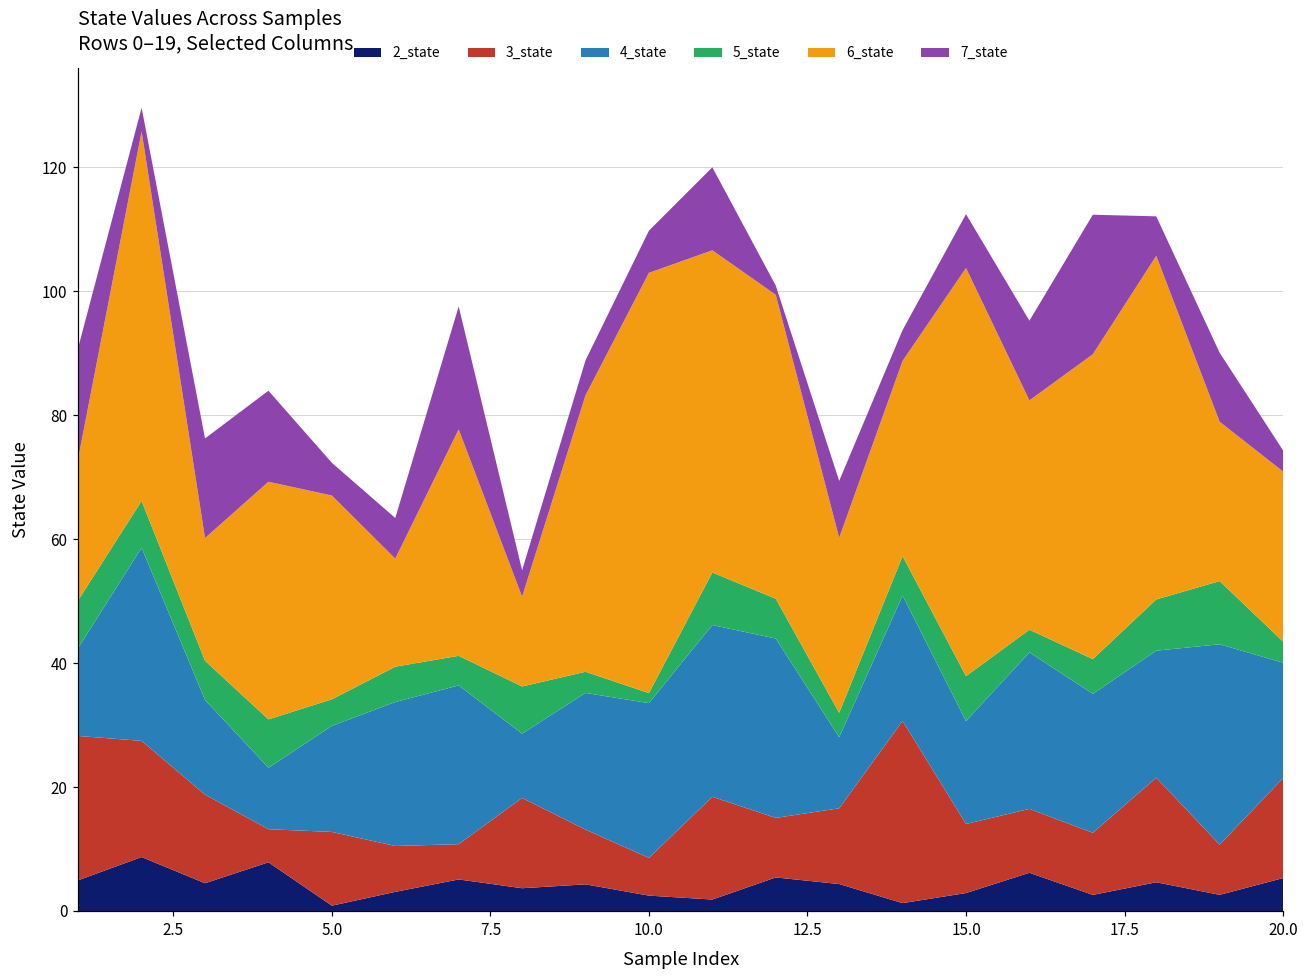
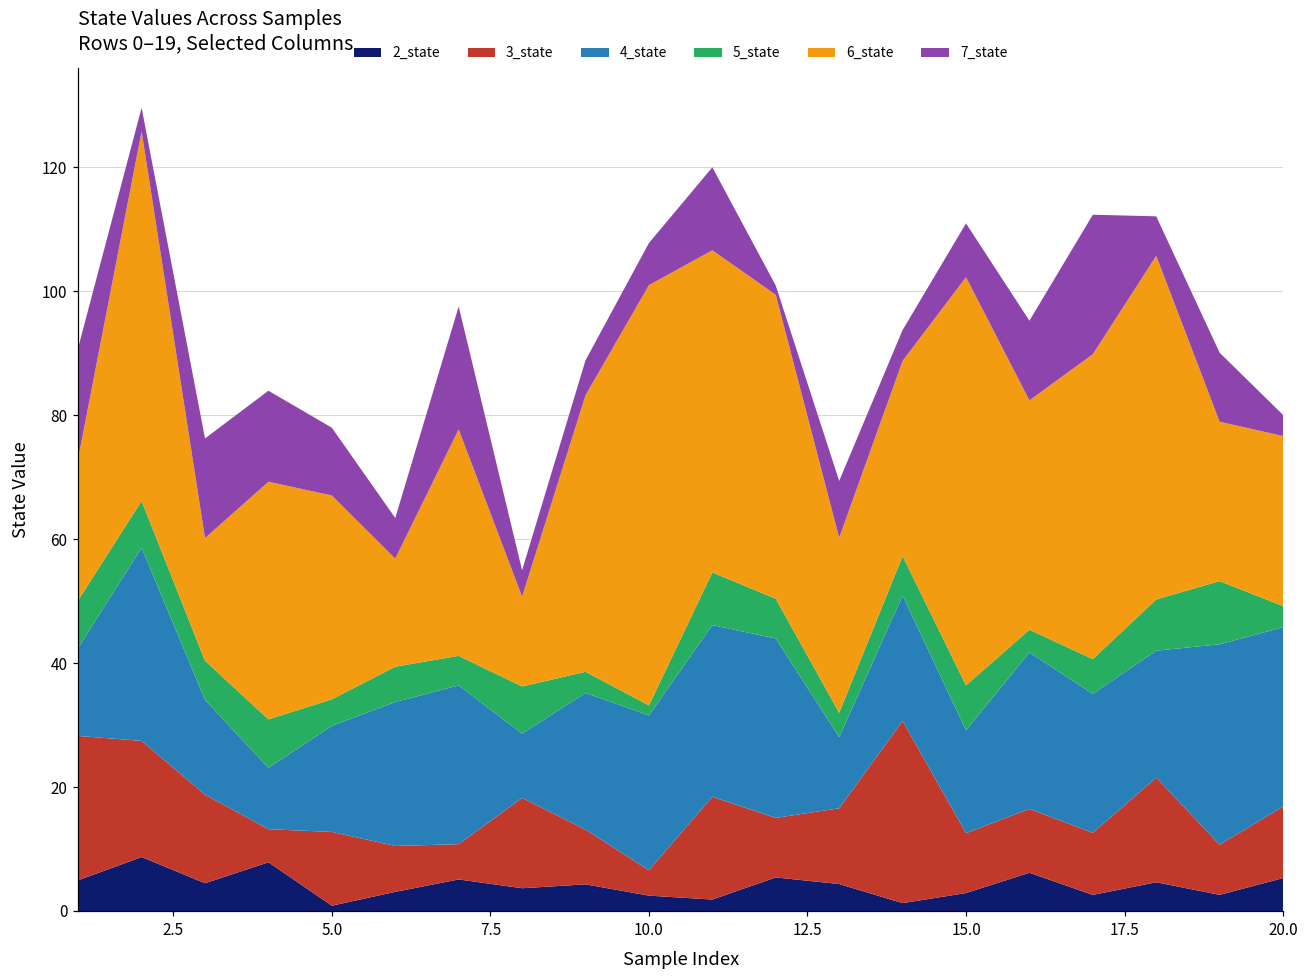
  {
    "3_state": {
-     "10.0": 6,
-     "15.0": 11,
-     "20.0": 16
+     "10.0": 4,
+     "15.0": 10,
+     "20.0": 12
    },
    "4_state": {
-     "20.0": 19
+     "20.0": 29
    },
    "7_state": {
-     "5.0": 5,
+     "5.0": 11,
      "10.0": 7,
      "15.0": 9,
      "20.0": 3
    }
  }
